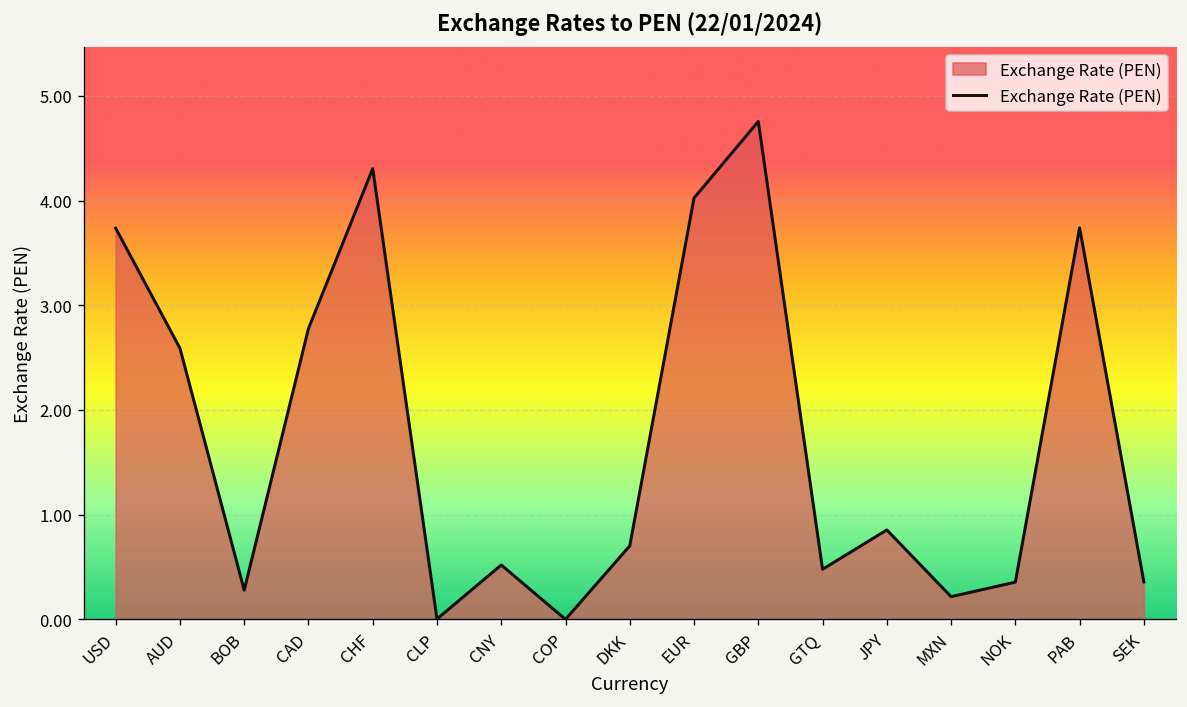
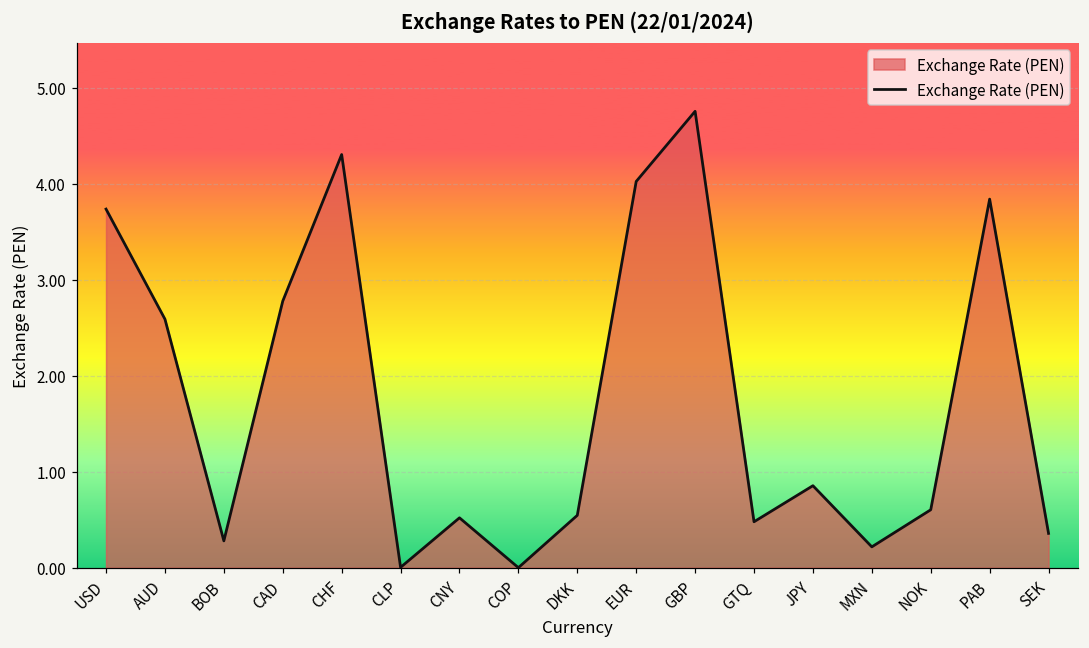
  {
    "USD": 3.7,
    "AUD": 2.6,
    "BOB": 0.3,
    "CAD": 2.8,
    "CHF": 4.3,
    "CLP": 0.0,
    "CNY": 0.5,
    "COP": 0.0,
-   "DKK": 0.7,
+   "DKK": 0.5,
    "EUR": 4.0,
    "GBP": 4.8,
    "GTQ": 0.5,
    "JPY": 0.9,
    "MXN": 0.2,
-   "NOK": 0.4,
-   "PAB": 3.7,
+   "NOK": 0.6,
+   "PAB": 3.8,
    "SEK": 0.4
  }
